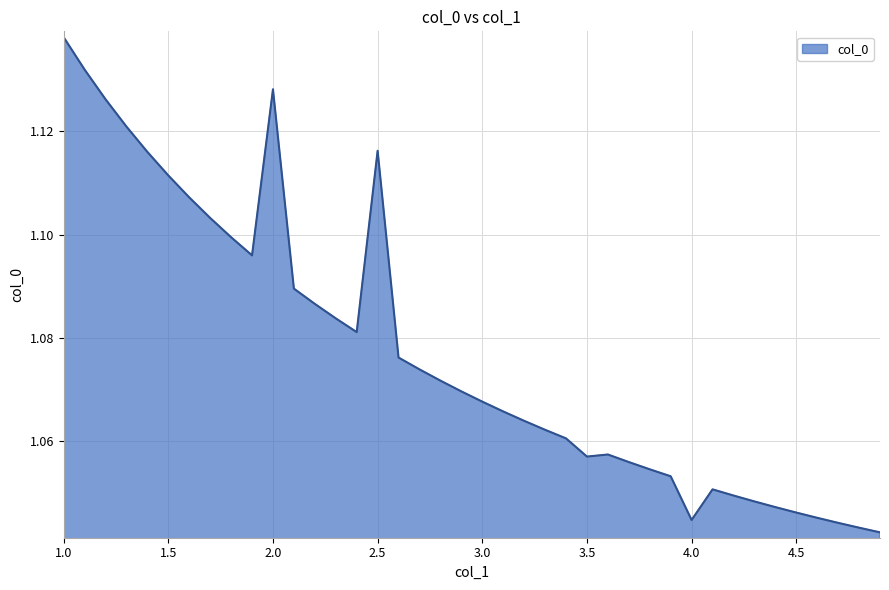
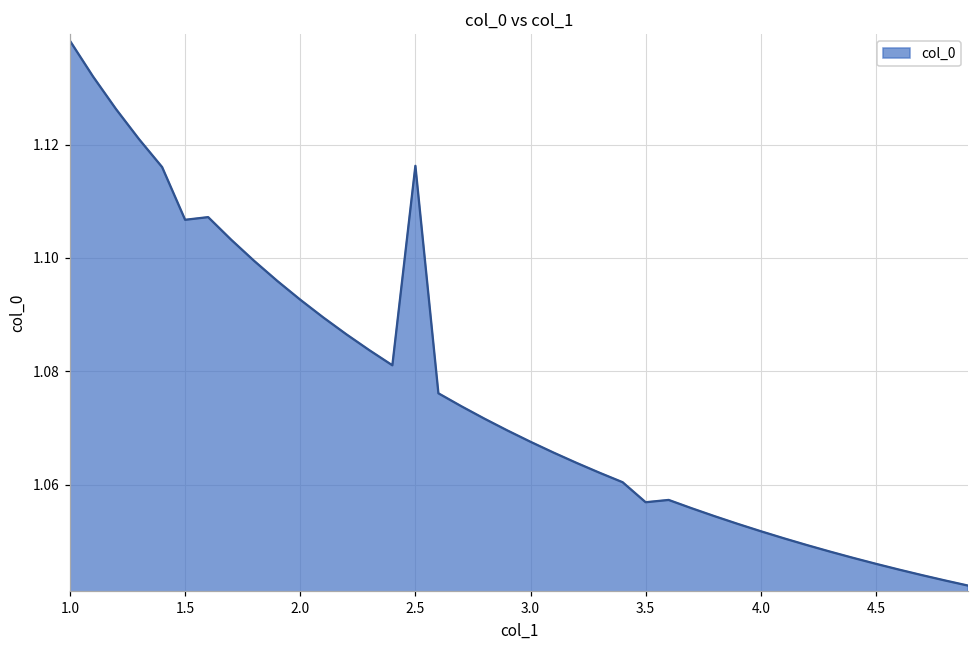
  {
    "1.0": 1.138,
-   "1.5": 1.111,
-   "2.0": 1.128,
+   "1.5": 1.107,
+   "2.0": 1.093,
    "2.5": 1.116,
    "3.0": 1.068,
    "3.5": 1.057,
-   "4.0": 1.045,
+   "4.0": 1.052,
    "4.5": 1.046
  }
